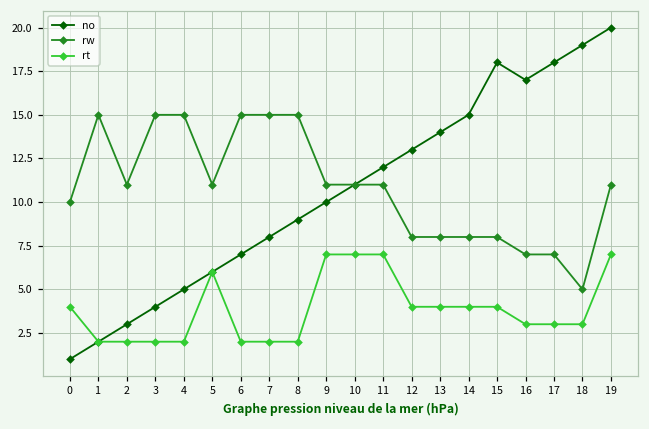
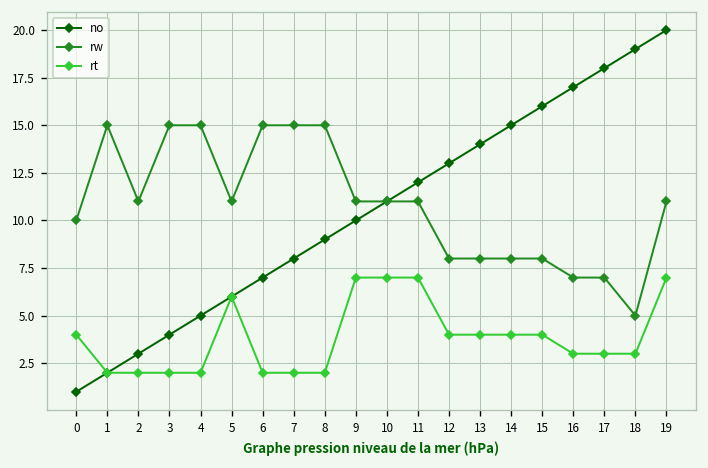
  {
    "no": {
      "0": 1,
      "2": 3,
      "3": 4,
      "4": 5,
      "6": 7,
      "7": 8,
      "8": 9,
      "9": 10,
      "11": 12,
      "12": 13,
      "13": 14,
      "14": 15,
-     "15": 18,
+     "15": 16,
      "16": 17,
      "17": 18,
      "18": 19,
      "19": 20
    },
    "rw": {
      "0": 10,
      "1": 15,
      "2": 11,
      "3": 15,
      "4": 15,
      "5": 11,
      "6": 15,
      "7": 15,
      "8": 15,
      "9": 11,
      "11": 11,
      "12": 8,
      "13": 8,
      "14": 8,
      "15": 8,
      "16": 7,
      "17": 7,
      "18": 5,
      "19": 11
    },
    "rt": {
      "0": 4,
      "2": 2,
      "3": 2,
      "4": 2,
      "6": 2,
      "7": 2,
      "8": 2,
      "9": 7,
      "10": 7,
      "11": 7,
      "12": 4,
      "13": 4,
      "14": 4,
      "15": 4,
      "16": 3,
      "17": 3,
      "18": 3,
      "19": 7
    }
  }
